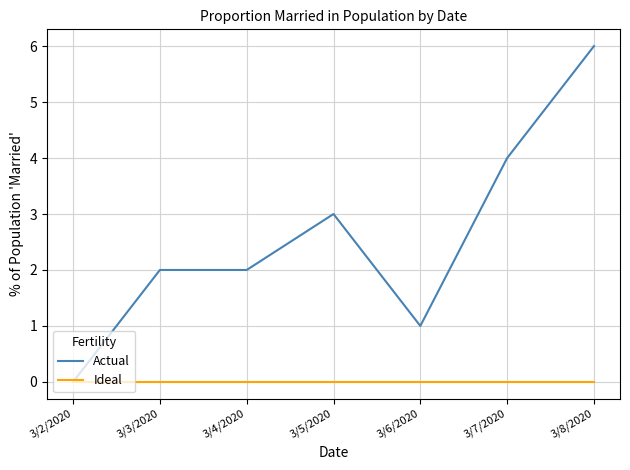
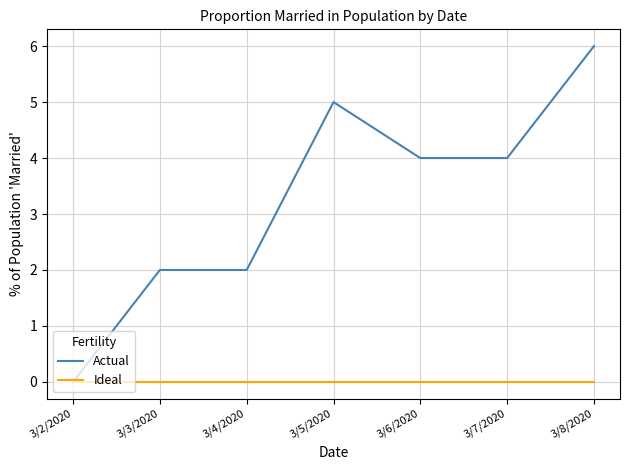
  {
    "Actual": {
      "3/3/2020": 2,
      "3/4/2020": 2,
-     "3/5/2020": 3,
-     "3/6/2020": 1,
+     "3/5/2020": 5,
+     "3/6/2020": 4,
      "3/7/2020": 4,
      "3/8/2020": 6
    },
    "Ideal": {
      "3/3/2020": 0,
      "3/4/2020": 0,
      "3/5/2020": 0,
      "3/6/2020": 0,
      "3/7/2020": 0,
      "3/8/2020": 0
    }
  }
